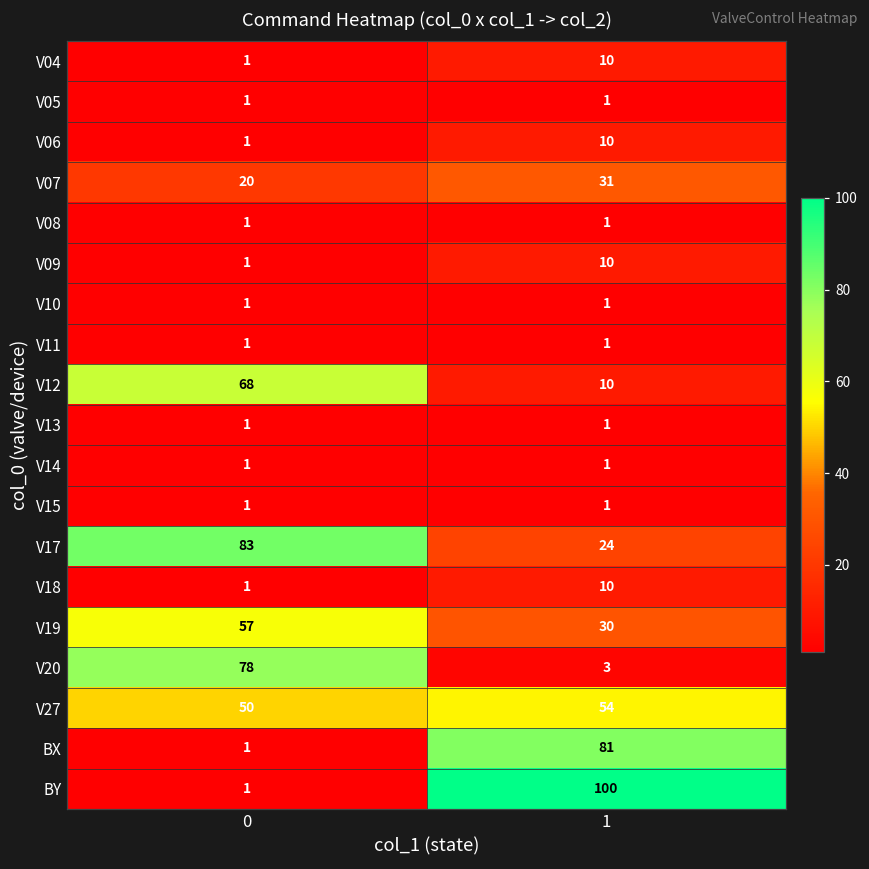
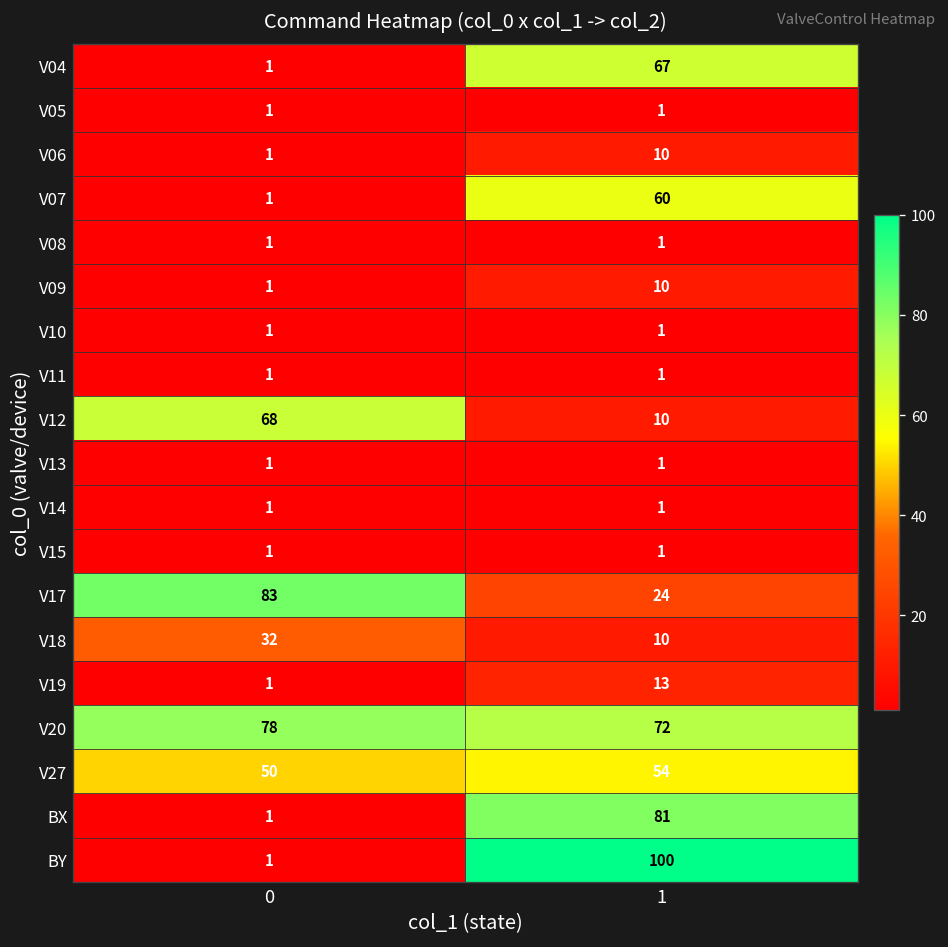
  {
    "V04": {
      "0": 1,
-     "1": 10
+     "1": 67
    },
    "V05": {
      "0": 1,
      "1": 1
    },
    "V06": {
      "0": 1,
      "1": 10
    },
    "V07": {
-     "0": 20,
-     "1": 31
+     "0": 1,
+     "1": 60
    },
    "V08": {
      "0": 1,
      "1": 1
    },
    "V09": {
      "0": 1,
      "1": 10
    },
    "V10": {
      "0": 1,
      "1": 1
    },
    "V11": {
      "0": 1,
      "1": 1
    },
    "V12": {
      "0": 68,
      "1": 10
    },
    "V13": {
      "0": 1,
      "1": 1
    },
    "V14": {
      "0": 1,
      "1": 1
    },
    "V15": {
      "0": 1,
      "1": 1
    },
    "V17": {
      "0": 83,
      "1": 24
    },
    "V18": {
-     "0": 1,
+     "0": 32,
      "1": 10
    },
    "V19": {
-     "0": 57,
-     "1": 30
+     "0": 1,
+     "1": 13
    },
    "V20": {
      "0": 78,
-     "1": 3
+     "1": 72
    },
    "V27": {
      "0": 50,
      "1": 54
    },
    "BX": {
      "0": 1,
      "1": 81
    },
    "BY": {
      "0": 1,
      "1": 100
    }
  }
